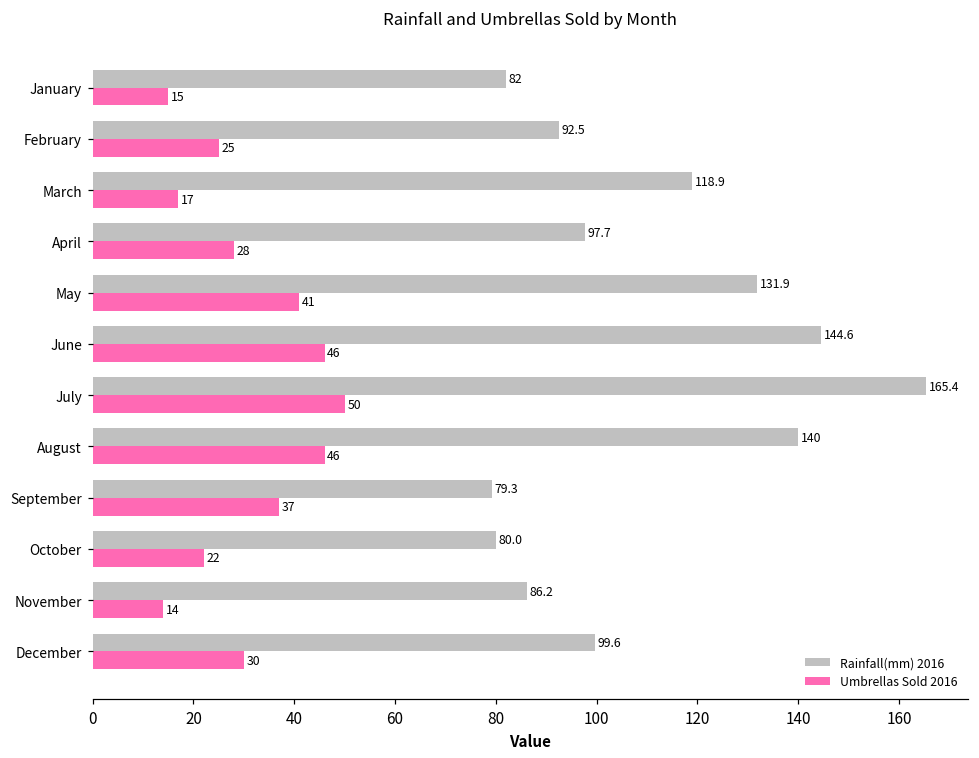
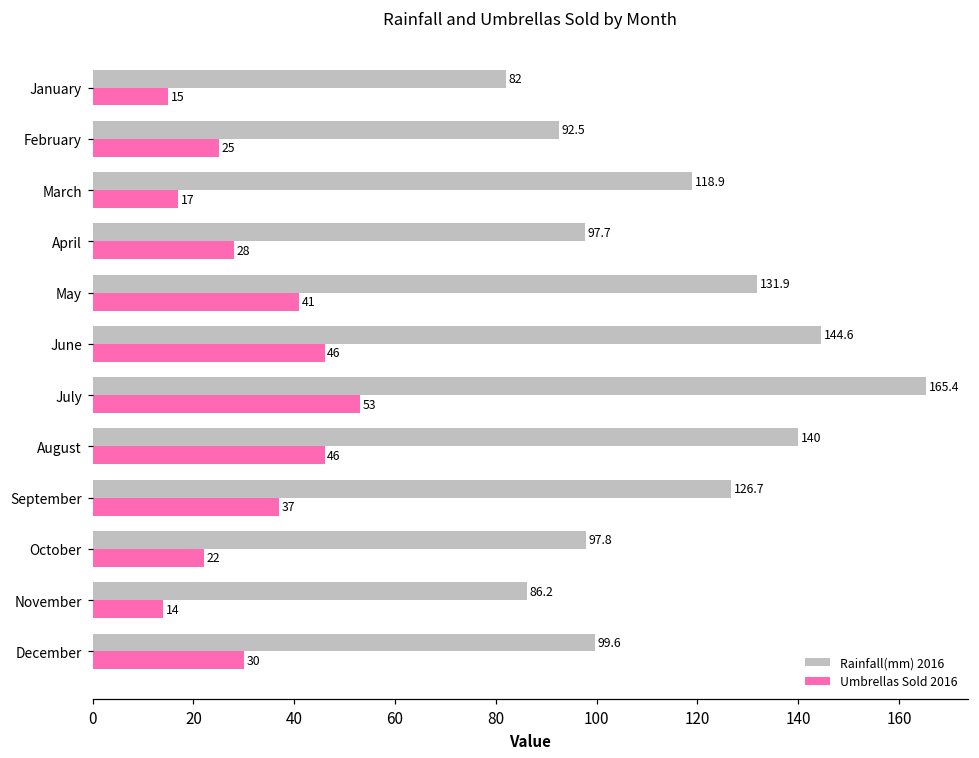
  {
    "Rainfall(mm) 2016": {
      "January": 82,
      "February": 92.5,
      "March": 118.9,
      "April": 97.7,
      "May": 131.9,
      "June": 144.6,
      "July": 165.4,
      "August": 140,
-     "September": 79.3,
-     "October": 80.0,
+     "September": 126.7,
+     "October": 97.8,
      "November": 86.2,
      "December": 99.6
    },
    "Umbrellas Sold 2016": {
      "January": 15,
      "February": 25,
      "March": 17,
      "April": 28,
      "May": 41,
      "June": 46,
-     "July": 50,
+     "July": 53,
      "August": 46,
      "September": 37,
      "October": 22,
      "November": 14,
      "December": 30
    }
  }
